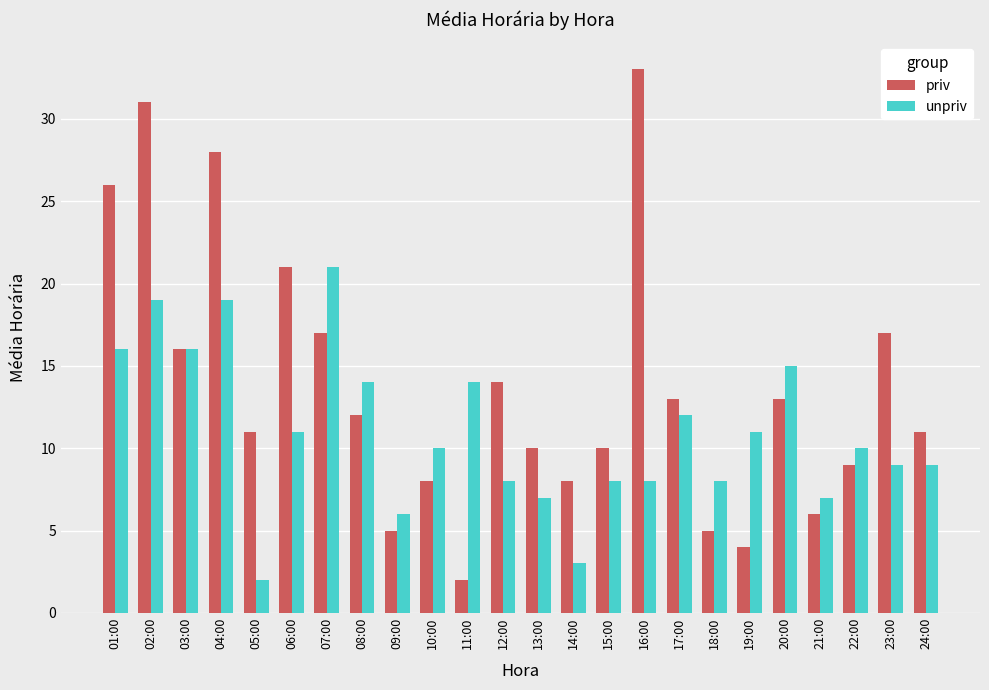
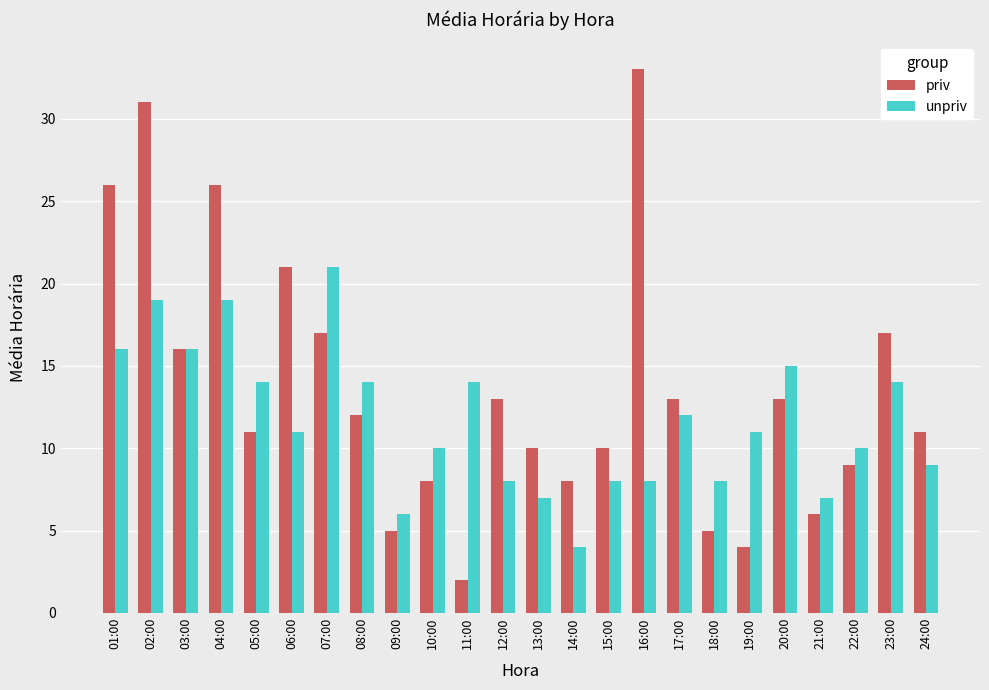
  {
    "priv": {
      "01:00": 26,
      "02:00": 31,
      "03:00": 16,
-     "04:00": 28,
+     "04:00": 26,
      "05:00": 11,
      "06:00": 21,
      "07:00": 17,
      "08:00": 12,
      "09:00": 5,
      "10:00": 8,
      "11:00": 2,
-     "12:00": 14,
+     "12:00": 13,
      "13:00": 10,
      "14:00": 8,
      "15:00": 10,
      "16:00": 33,
      "17:00": 13,
      "18:00": 5,
      "19:00": 4,
      "20:00": 13,
      "21:00": 6,
      "22:00": 9,
      "23:00": 17,
      "24:00": 11
    },
    "unpriv": {
      "01:00": 16,
      "02:00": 19,
      "03:00": 16,
      "04:00": 19,
-     "05:00": 2,
+     "05:00": 14,
      "06:00": 11,
      "07:00": 21,
      "08:00": 14,
      "09:00": 6,
      "10:00": 10,
      "11:00": 14,
      "12:00": 8,
      "13:00": 7,
-     "14:00": 3,
+     "14:00": 4,
      "15:00": 8,
      "16:00": 8,
      "17:00": 12,
      "18:00": 8,
      "19:00": 11,
      "20:00": 15,
      "21:00": 7,
      "22:00": 10,
-     "23:00": 9,
+     "23:00": 14,
      "24:00": 9
    }
  }
